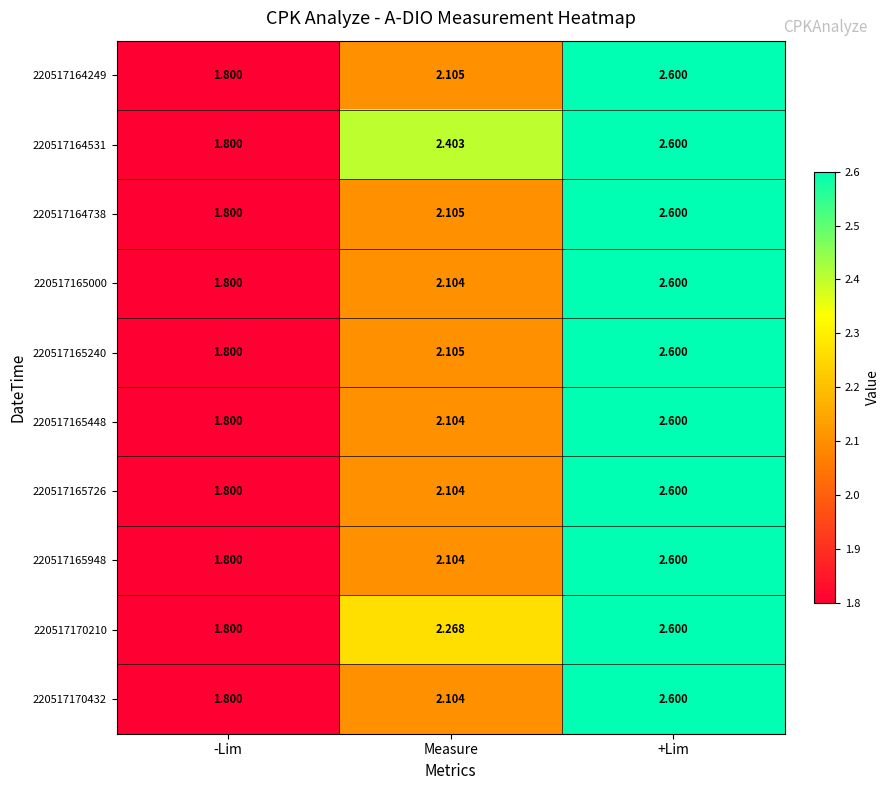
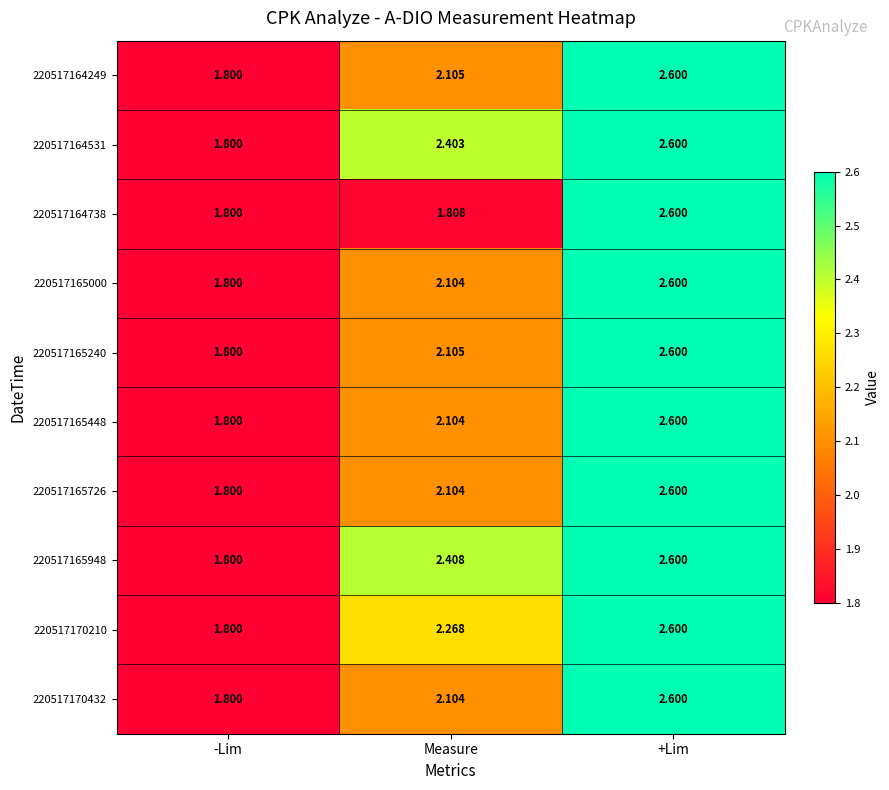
  {
    "220517164249": {
      "-Lim": 1.800,
      "Measure": 2.105,
      "+Lim": 2.600
    },
    "220517164531": {
      "-Lim": 1.800,
      "Measure": 2.403,
      "+Lim": 2.600
    },
    "220517164738": {
      "-Lim": 1.800,
-     "Measure": 2.105,
+     "Measure": 1.808,
      "+Lim": 2.600
    },
    "220517165000": {
      "-Lim": 1.800,
      "Measure": 2.104,
      "+Lim": 2.600
    },
    "220517165240": {
      "-Lim": 1.800,
      "Measure": 2.105,
      "+Lim": 2.600
    },
    "220517165448": {
      "-Lim": 1.800,
      "Measure": 2.104,
      "+Lim": 2.600
    },
    "220517165726": {
      "-Lim": 1.800,
      "Measure": 2.104,
      "+Lim": 2.600
    },
    "220517165948": {
      "-Lim": 1.800,
-     "Measure": 2.104,
+     "Measure": 2.408,
      "+Lim": 2.600
    },
    "220517170210": {
      "-Lim": 1.800,
      "Measure": 2.268,
      "+Lim": 2.600
    },
    "220517170432": {
      "-Lim": 1.800,
      "Measure": 2.104,
      "+Lim": 2.600
    }
  }
